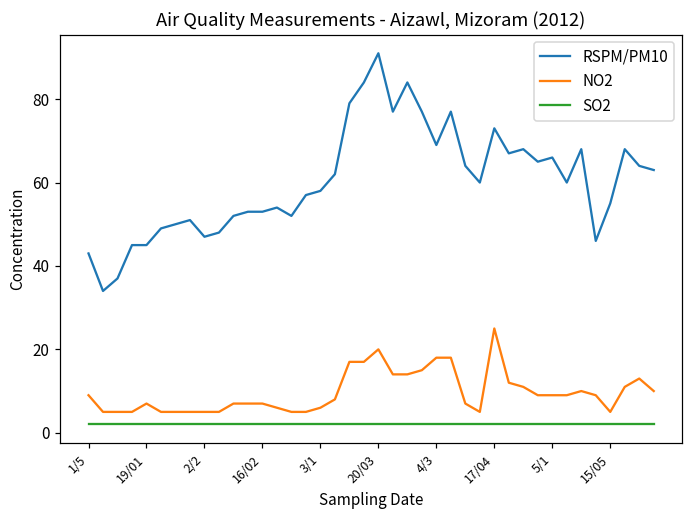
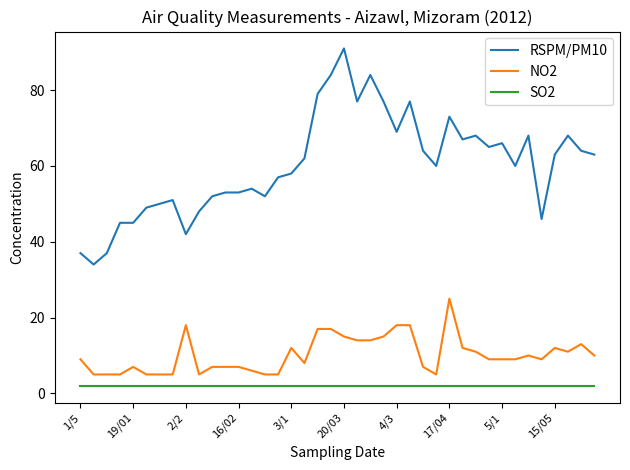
  {
    "RSPM/PM10": {
-     "1/5": 43,
+     "1/5": 37,
      "19/01": 45,
-     "2/2": 47,
+     "2/2": 42,
      "16/02": 53,
      "3/1": 58,
      "20/03": 91,
      "4/3": 69,
      "17/04": 73,
      "5/1": 66,
-     "15/05": 55
+     "15/05": 63
    },
    "NO2": {
      "1/5": 9,
      "19/01": 7,
-     "2/2": 5,
+     "2/2": 18,
      "16/02": 7,
-     "3/1": 6,
-     "20/03": 20,
+     "3/1": 12,
+     "20/03": 15,
      "4/3": 18,
      "17/04": 25,
      "5/1": 9,
-     "15/05": 5
+     "15/05": 12
    },
    "SO2": {
      "1/5": 2,
      "19/01": 2,
      "2/2": 2,
      "16/02": 2,
      "3/1": 2,
      "20/03": 2,
      "4/3": 2,
      "17/04": 2,
      "5/1": 2,
      "15/05": 2
    }
  }
